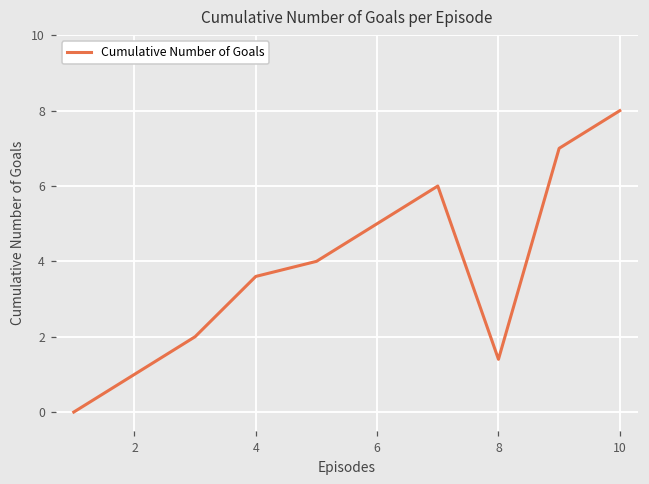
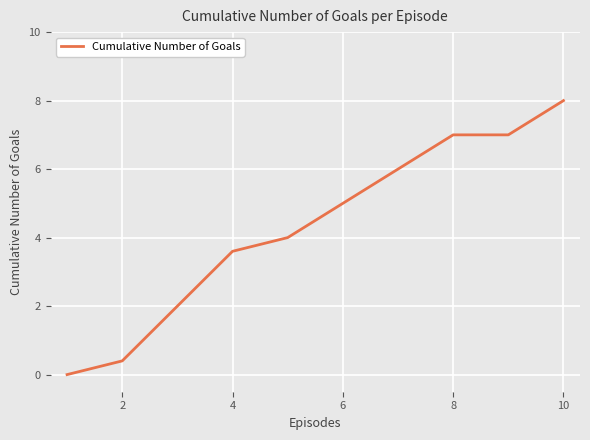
  {
-   "2": 1.0,
+   "2": 0.4,
    "4": 3.6,
    "6": 5.0,
-   "8": 1.4,
+   "8": 7.0,
    "10": 8.0
  }
